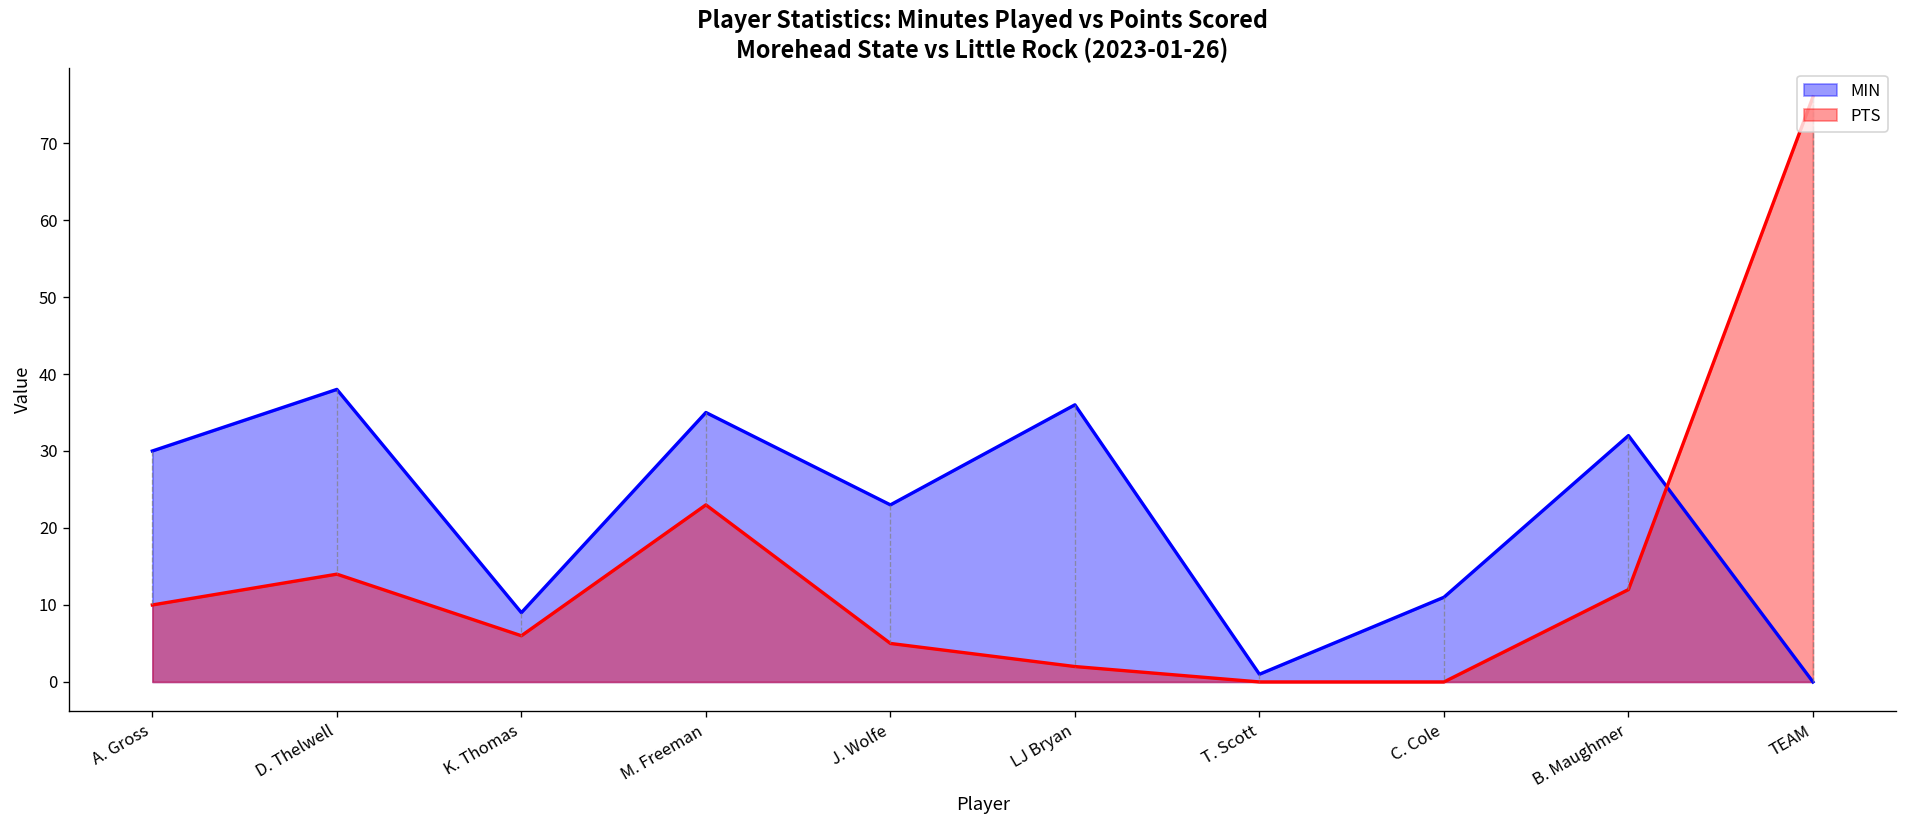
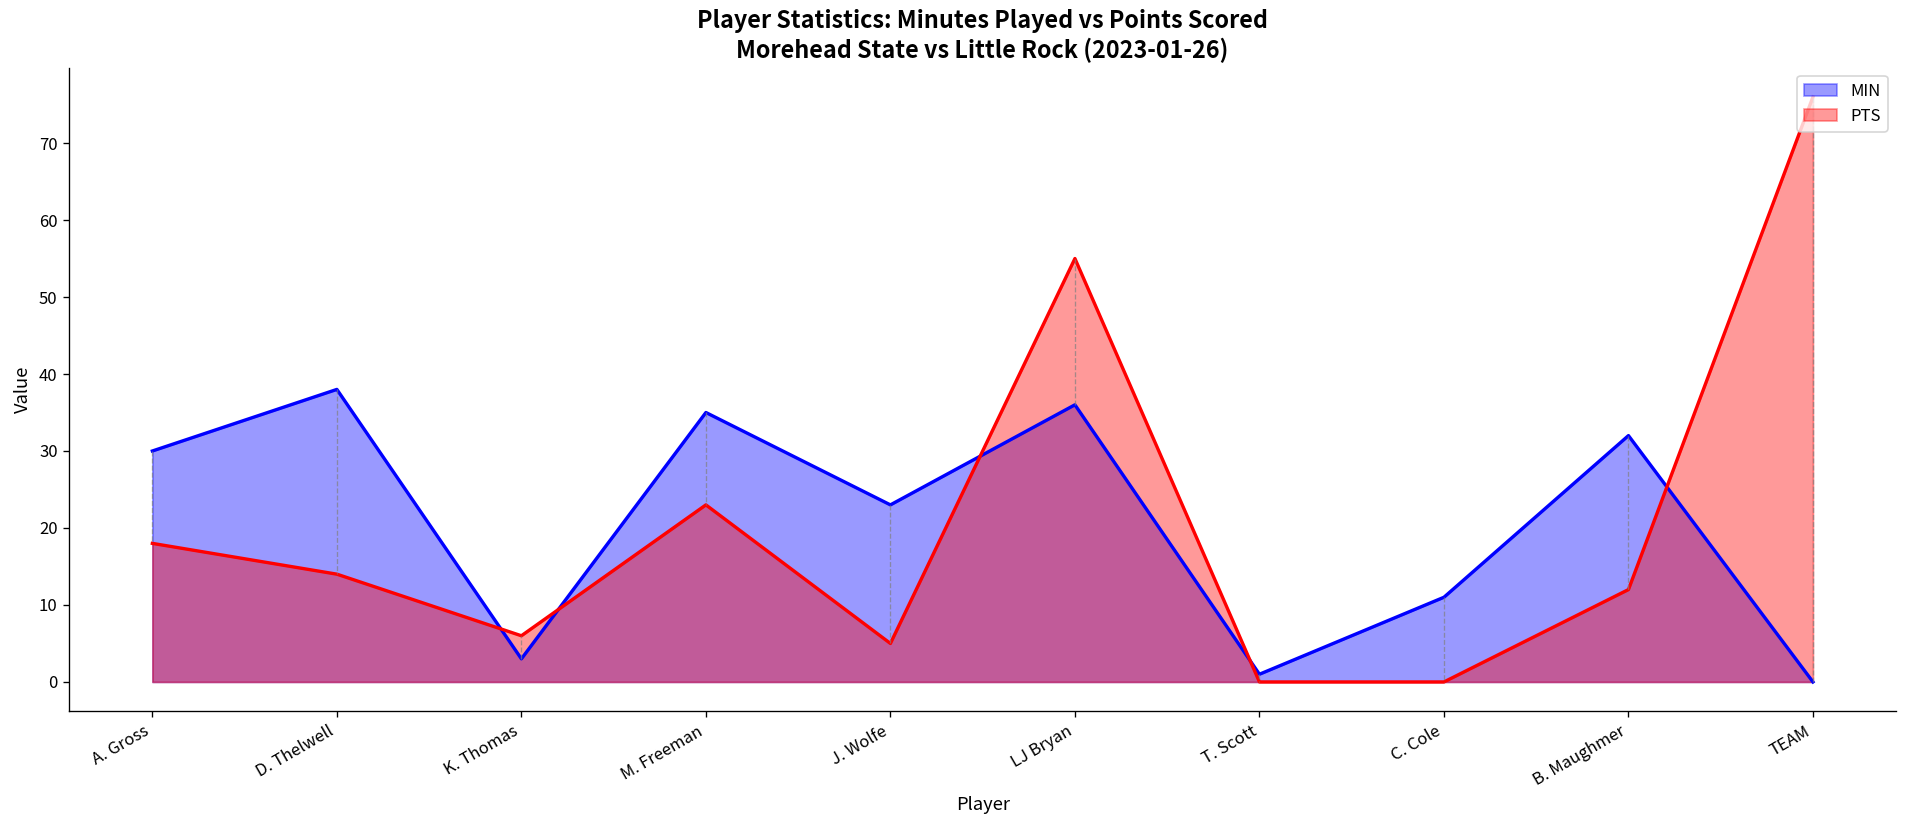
  {
    "MIN": {
-     "K. Thomas": 9
+     "K. Thomas": 3
    },
    "PTS": {
-     "A. Gross": 10,
-     "LJ Bryan": 2
+     "A. Gross": 18,
+     "LJ Bryan": 55
    }
  }
